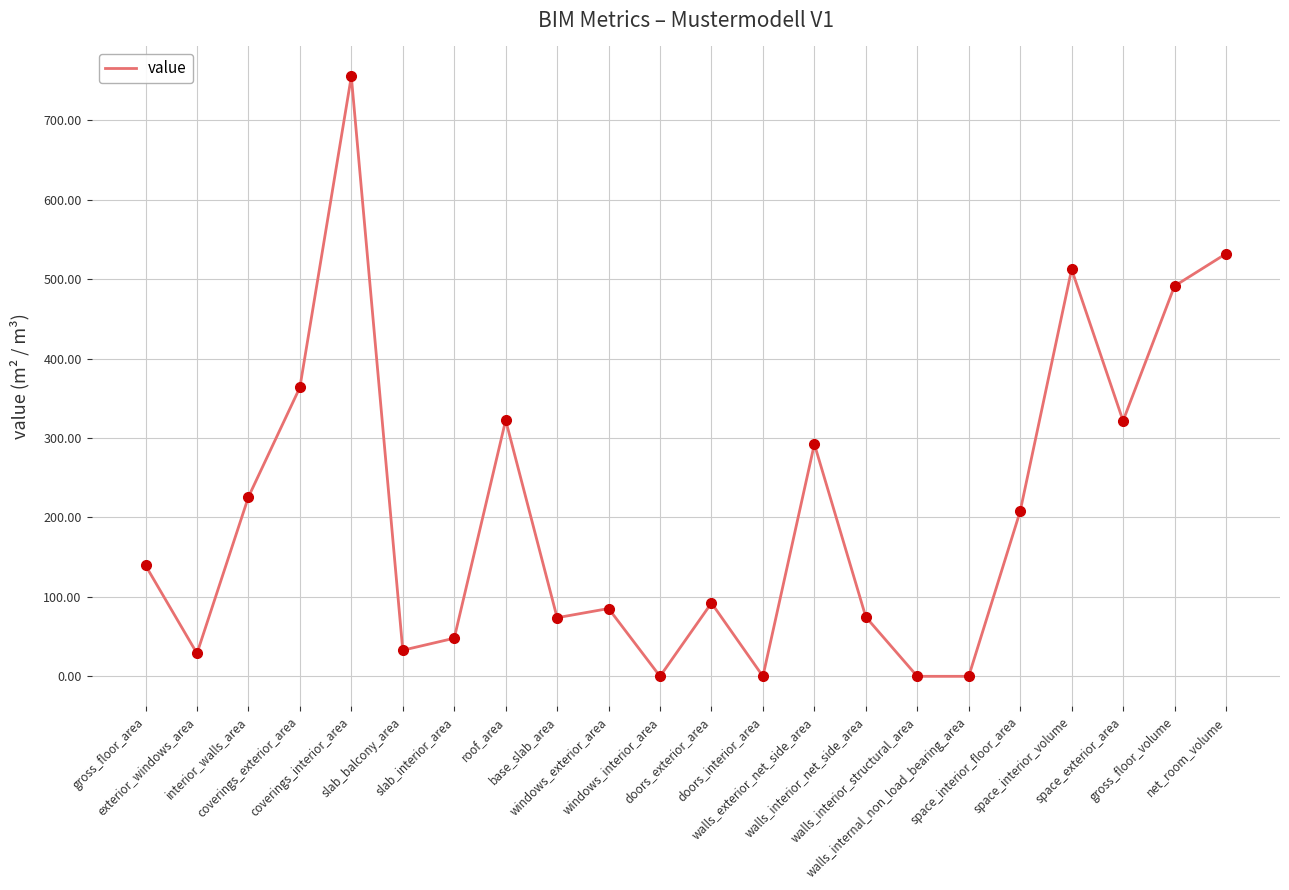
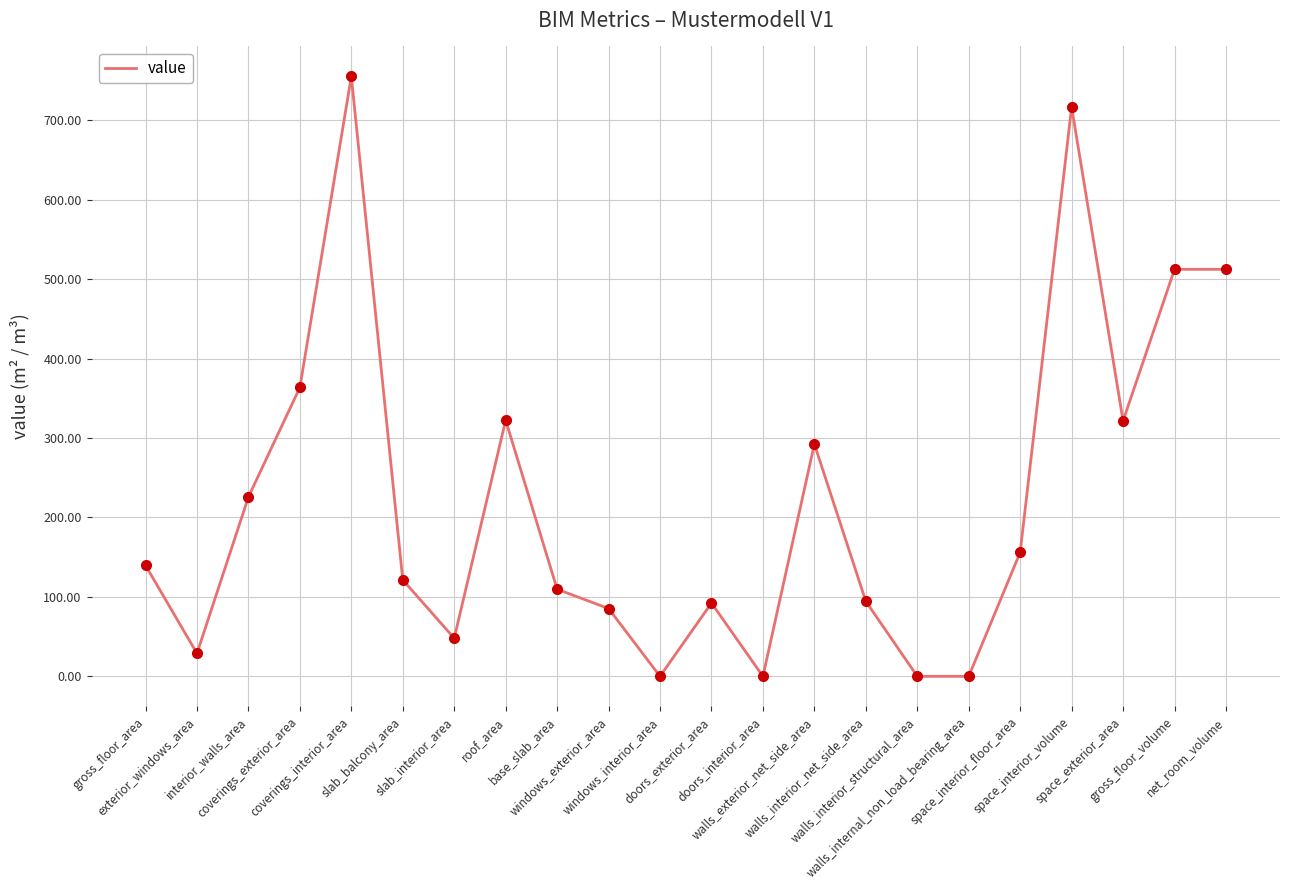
  {
    "gross_floor_area": 140,
    "exterior_windows_area": 30,
    "interior_walls_area": 230,
    "coverings_exterior_area": 360,
    "coverings_interior_area": 760,
-   "slab_balcony_area": 30,
+   "slab_balcony_area": 120,
    "slab_interior_area": 50,
    "roof_area": 320,
-   "base_slab_area": 70,
+   "base_slab_area": 110,
    "windows_exterior_area": 90,
    "windows_interior_area": 0,
    "doors_exterior_area": 90,
    "doors_interior_area": 0,
    "walls_exterior_net_side_area": 290,
-   "walls_interior_net_side_area": 70,
+   "walls_interior_net_side_area": 90,
    "walls_interior_structural_area": 0,
    "walls_internal_non_load_bearing_area": 0,
-   "space_interior_floor_area": 210,
-   "space_interior_volume": 510,
+   "space_interior_floor_area": 160,
+   "space_interior_volume": 720,
    "space_exterior_area": 320,
-   "gross_floor_volume": 490,
-   "net_room_volume": 530
+   "gross_floor_volume": 510,
+   "net_room_volume": 510
  }
